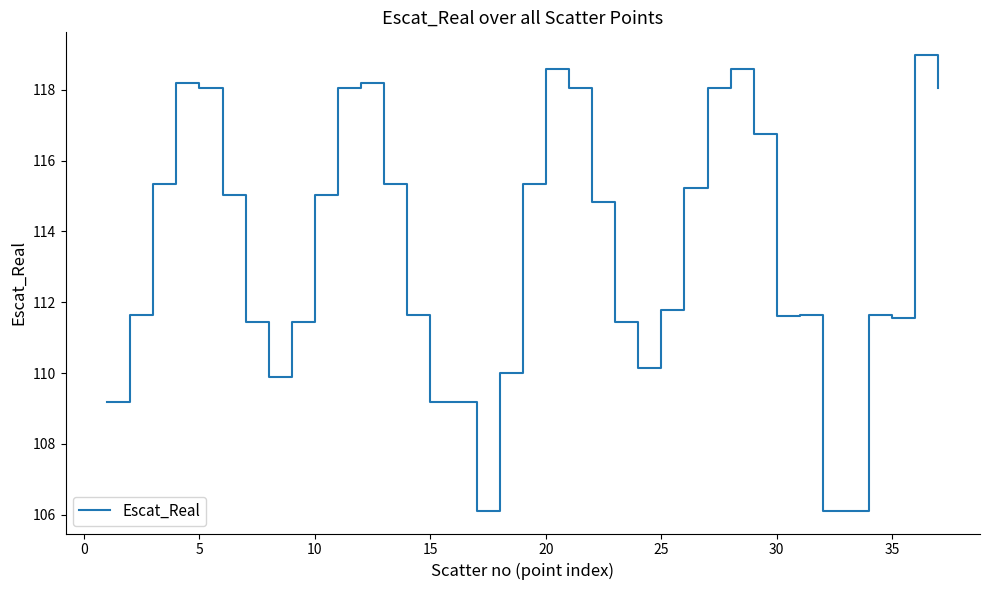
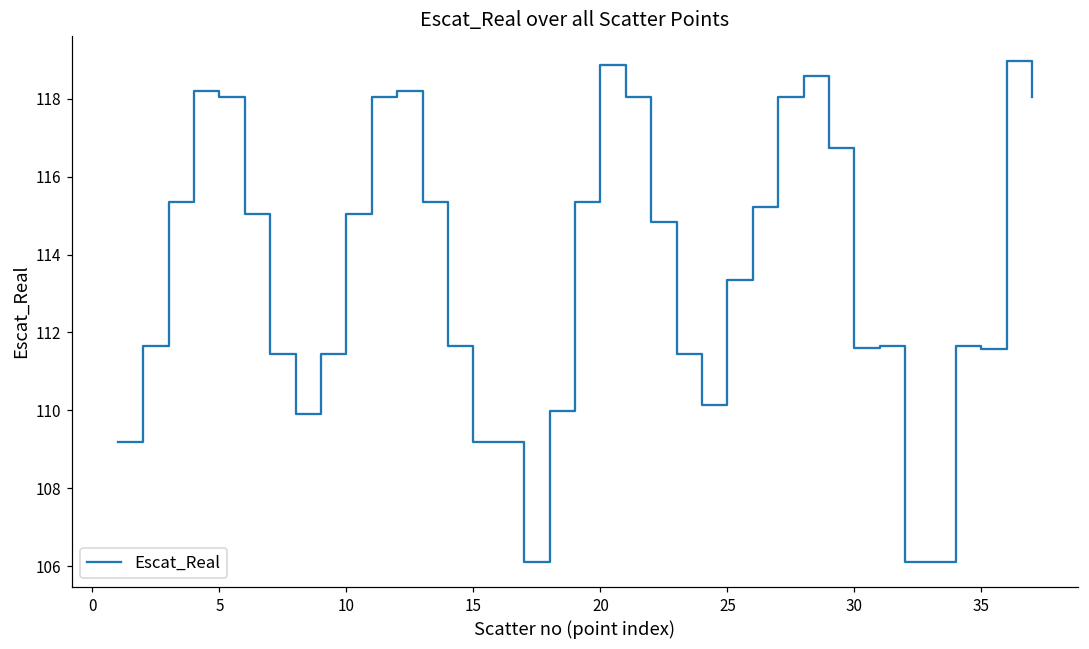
  {
    "5": 118.1,
    "10": 115.0,
    "15": 109.2,
-   "20": 118.6,
-   "25": 111.8,
+   "20": 118.9,
+   "25": 113.4,
    "30": 111.6,
    "35": 111.6
  }
